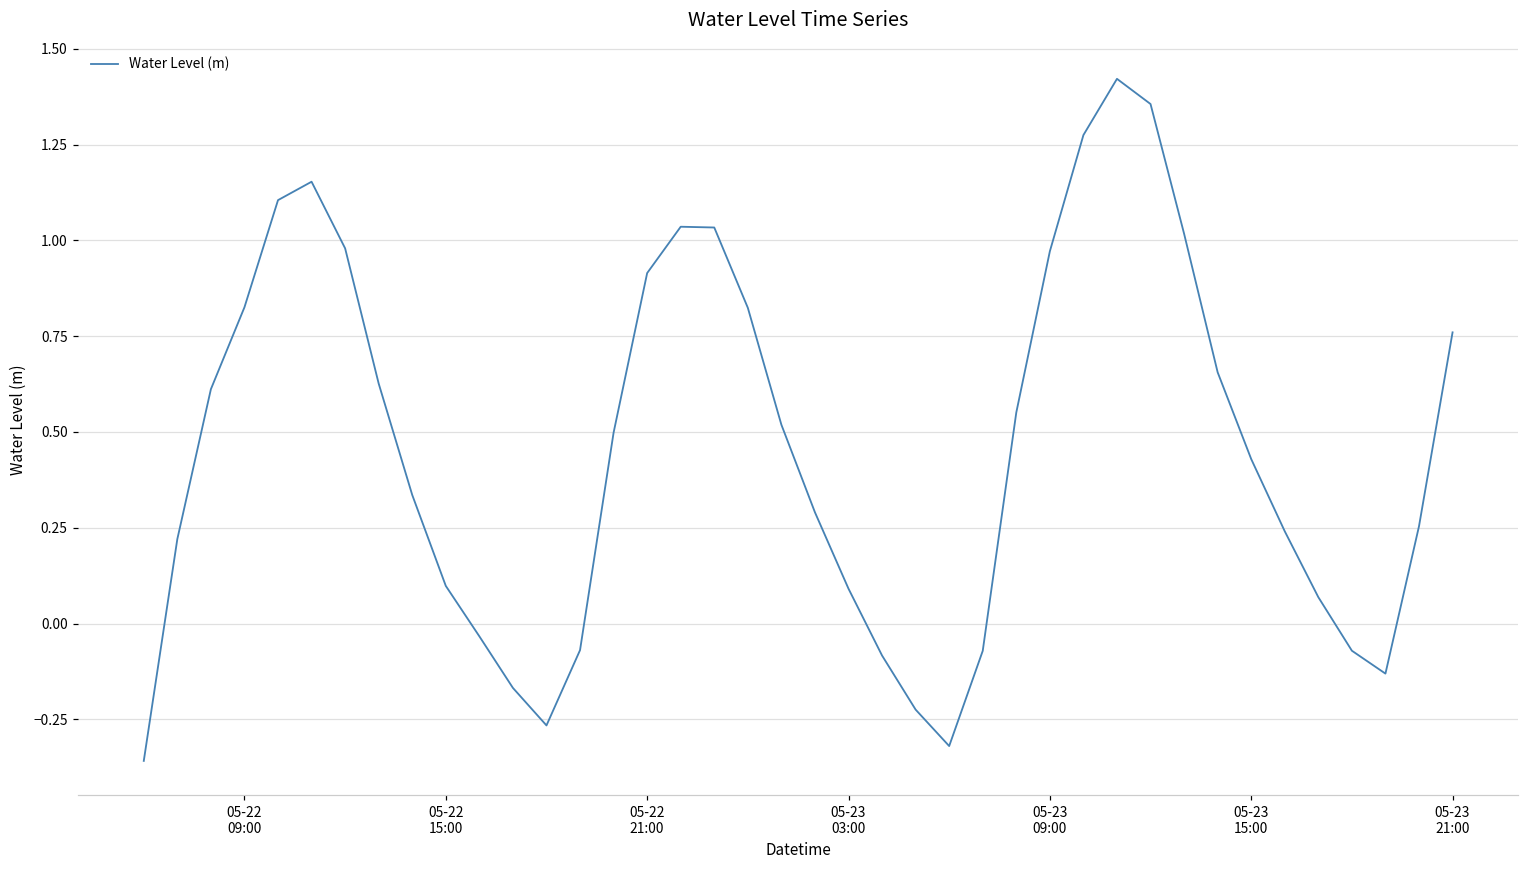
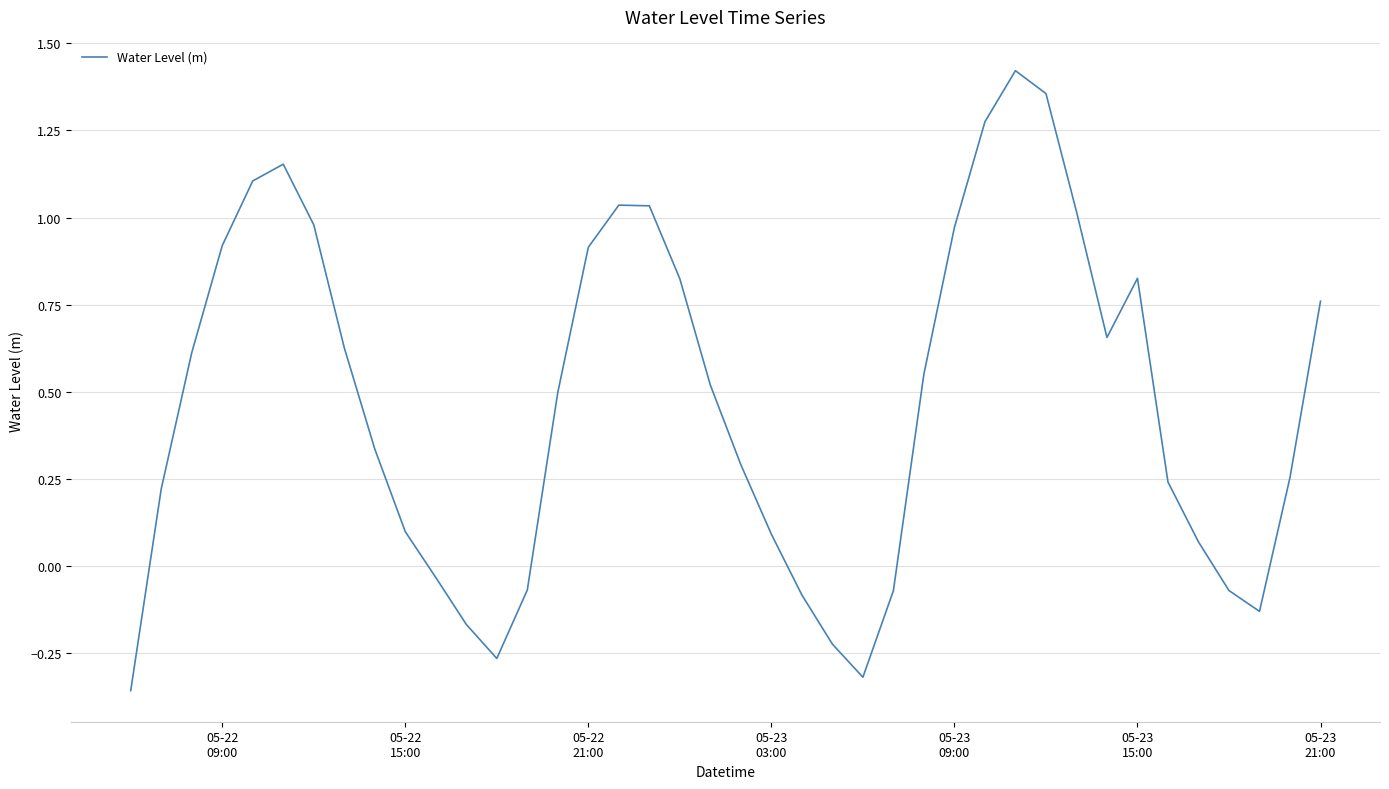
  {
-   "05-22 09:00": 0.83,
+   "05-22 09:00": 0.92,
    "05-22 15:00": 0.10,
    "05-22 21:00": 0.91,
    "05-23 03:00": 0.09,
    "05-23 09:00": 0.97,
-   "05-23 15:00": 0.43,
+   "05-23 15:00": 0.83,
    "05-23 21:00": 0.76
  }
